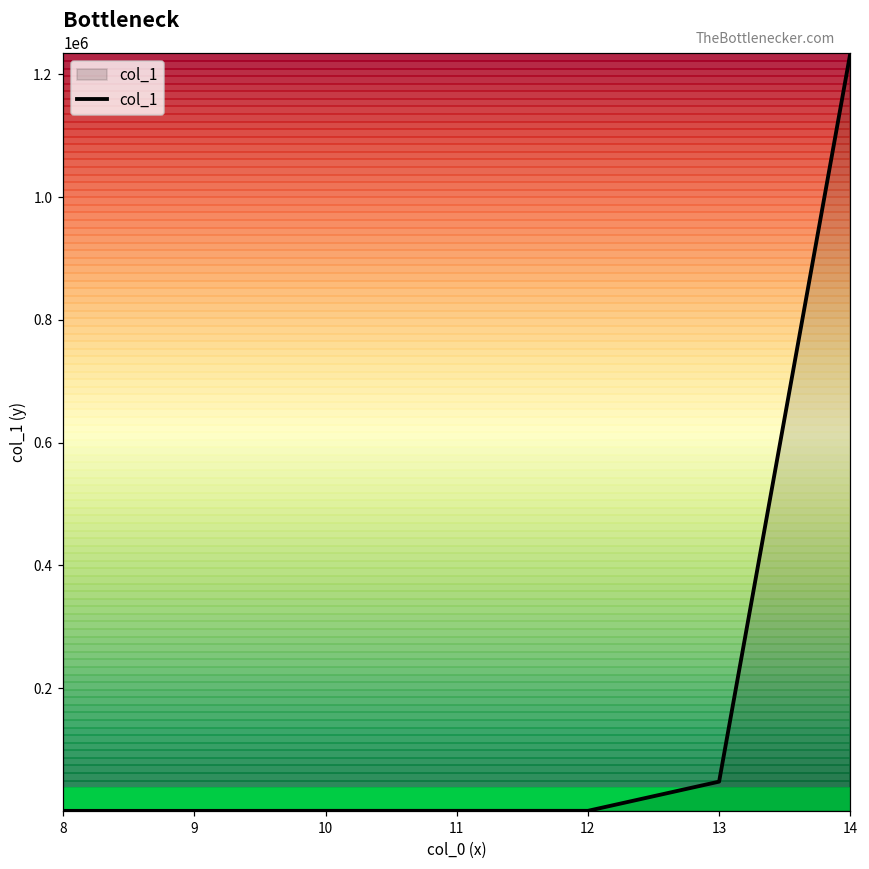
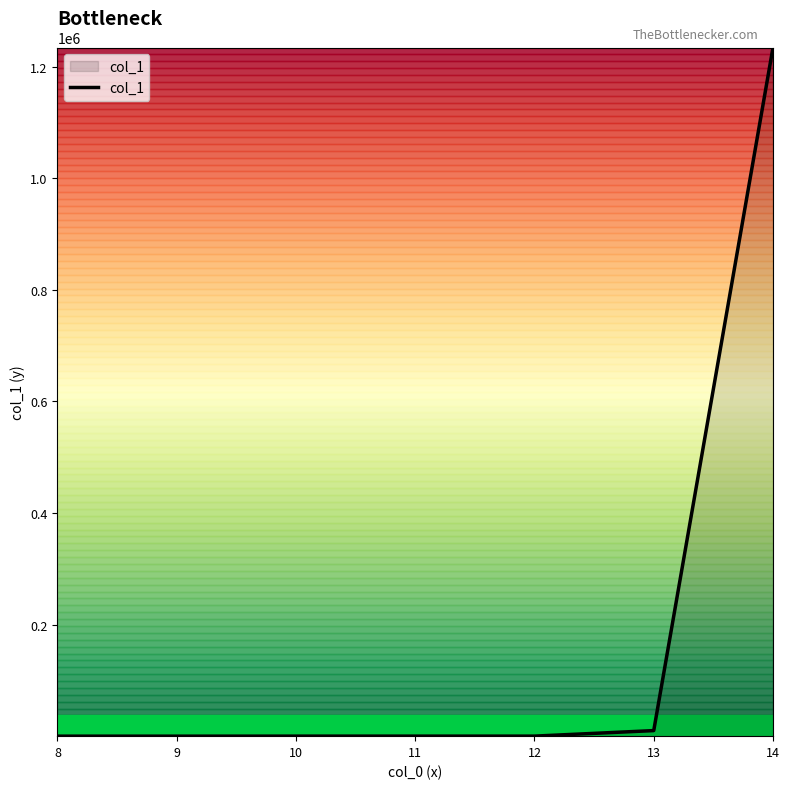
  {
    "8": 0,
    "9": 0,
    "10": 0,
    "11": 0,
    "12": 0,
-   "13": 50000,
+   "13": 10000,
    "14": 1230000
  }
